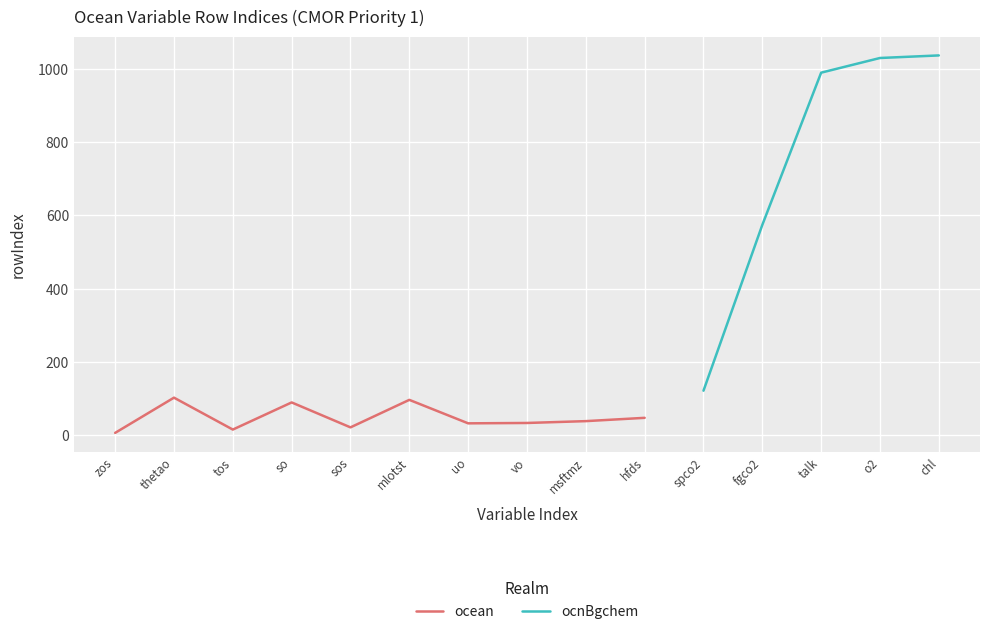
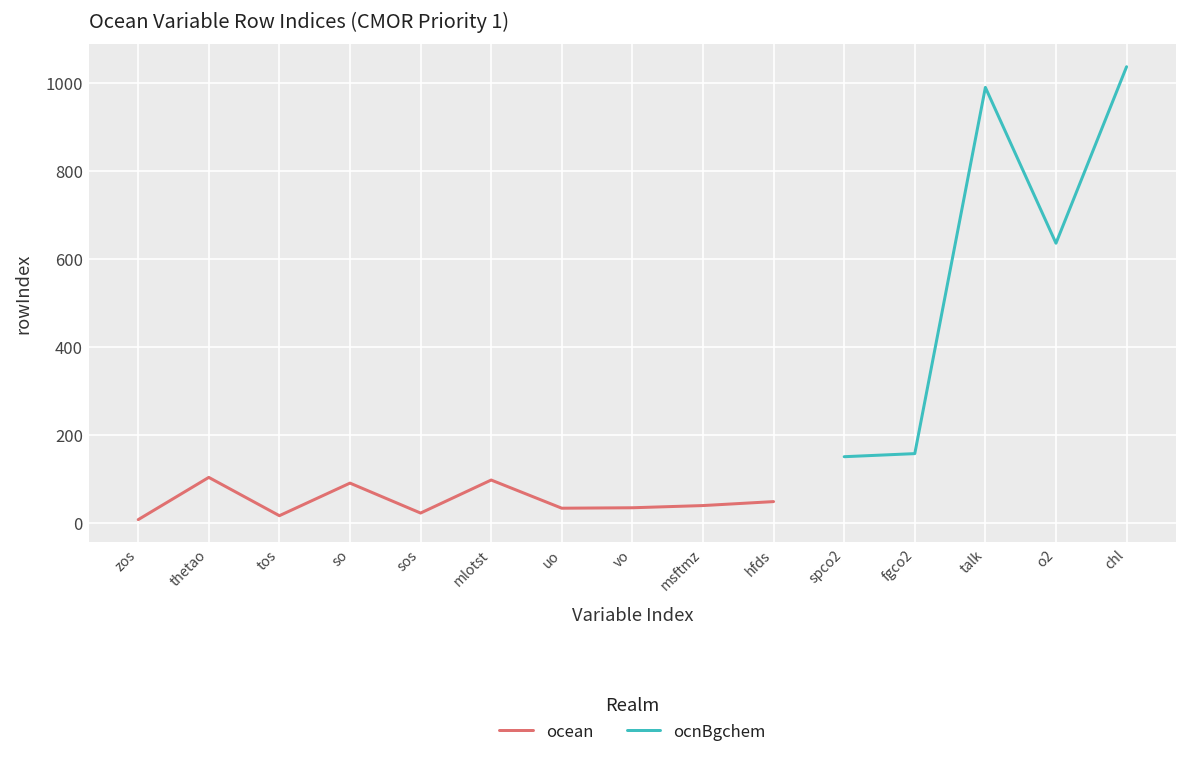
  {
    "ocean": {
      "zos": 10,
      "thetao": 100,
      "tos": 20,
      "so": 90,
      "sos": 20,
      "mlotst": 100,
      "uo": 30,
      "vo": 30,
      "msftmz": 40,
      "hfds": 50
    },
    "ocnBgchem": {
-     "spco2": 120,
-     "fgco2": 570,
+     "spco2": 150,
+     "fgco2": 160,
      "talk": 990,
-     "o2": 1030,
+     "o2": 640,
      "chl": 1040
    }
  }
